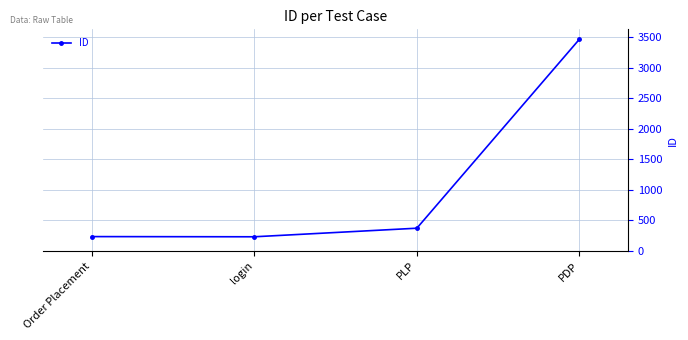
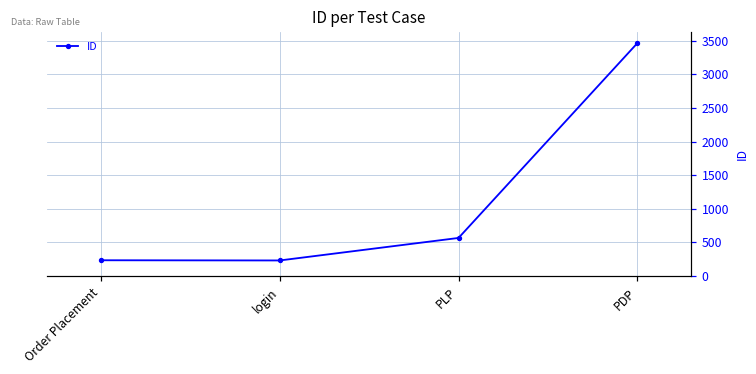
  {
    "Order Placement": 200,
    "login": 200,
-   "PLP": 400,
+   "PLP": 600,
    "PDP": 3500
  }
